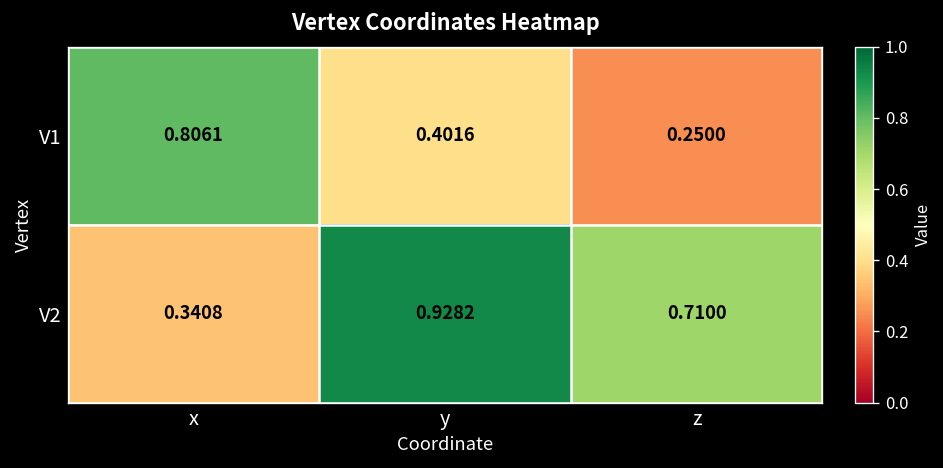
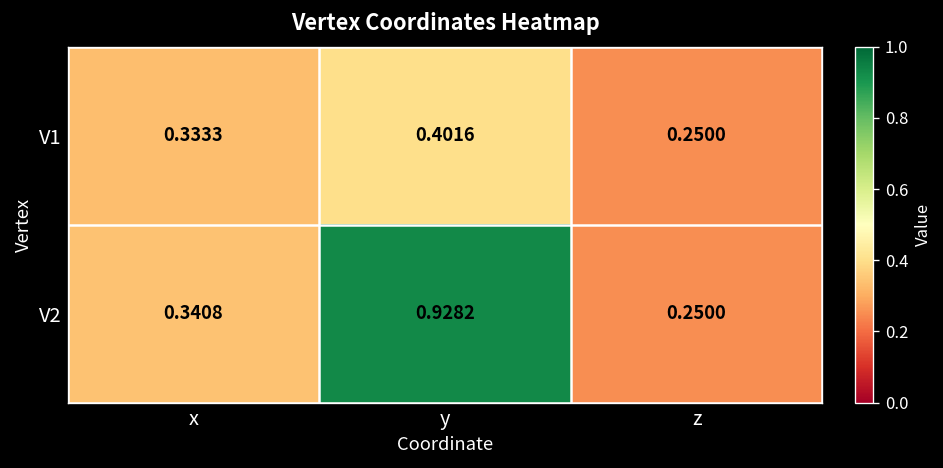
  {
    "V1": {
-     "x": 0.8061,
+     "x": 0.3333,
      "y": 0.4016,
      "z": 0.2500
    },
    "V2": {
      "x": 0.3408,
      "y": 0.9282,
-     "z": 0.7100
+     "z": 0.2500
    }
  }
